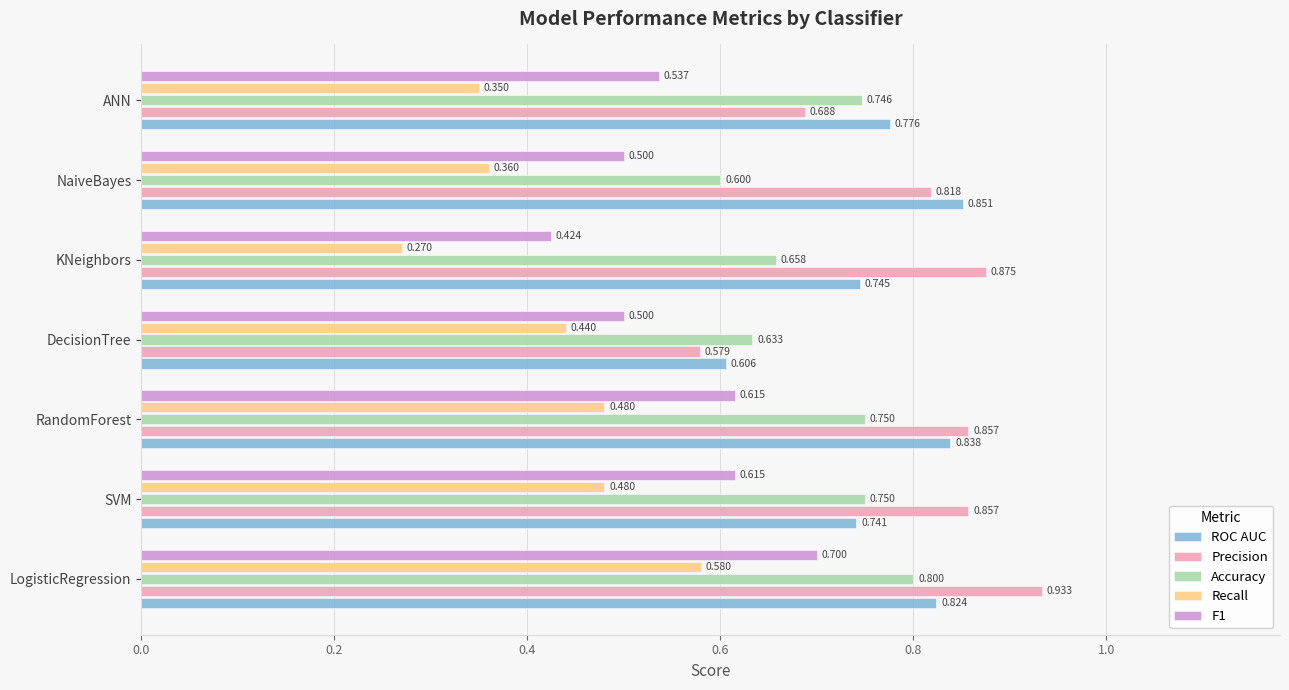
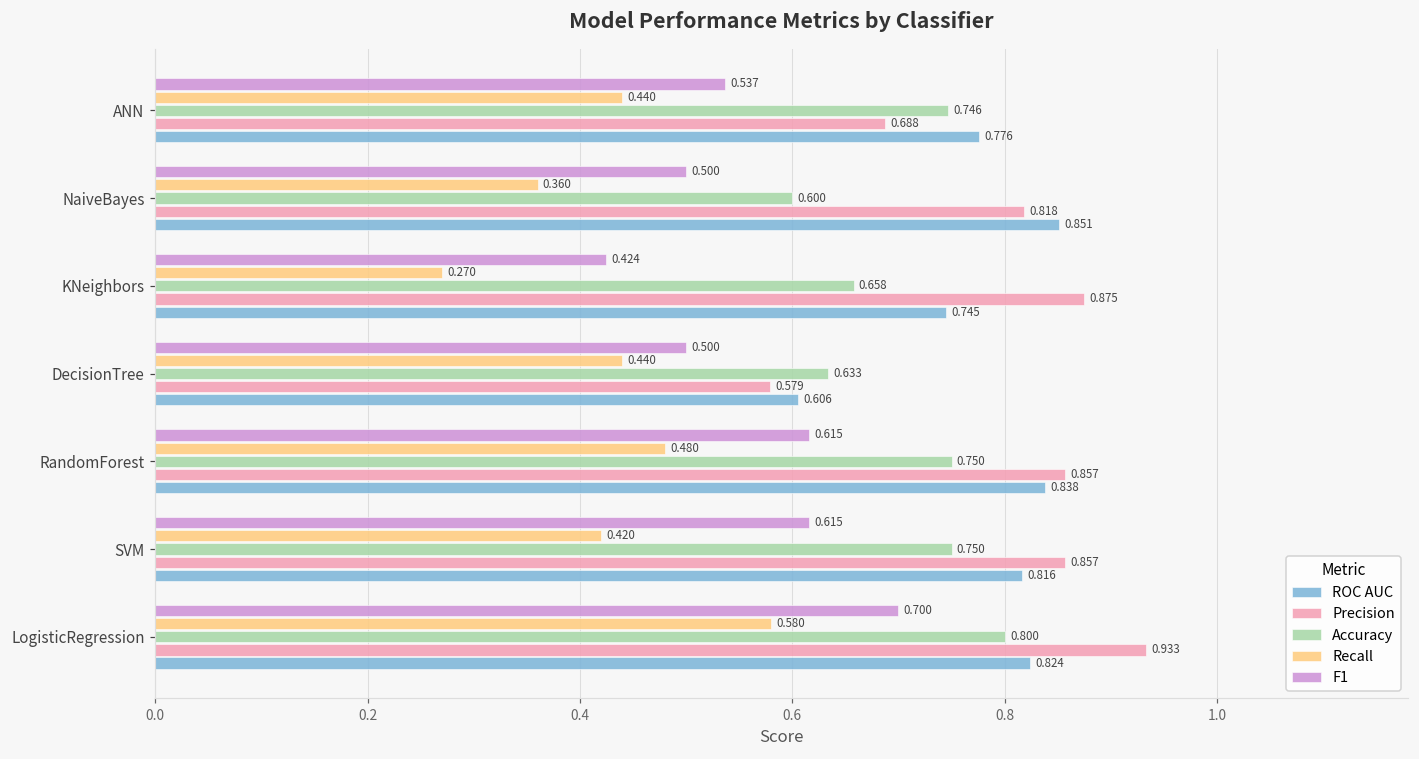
  {
    "ROC AUC": {
      "ANN": 0.776,
      "NaiveBayes": 0.851,
      "KNeighbors": 0.745,
      "DecisionTree": 0.606,
      "RandomForest": 0.838,
-     "SVM": 0.741,
+     "SVM": 0.816,
      "LogisticRegression": 0.824
    },
    "Accuracy": {
      "ANN": 0.746,
      "NaiveBayes": 0.600,
      "KNeighbors": 0.658,
      "DecisionTree": 0.633,
      "RandomForest": 0.750,
      "SVM": 0.750,
      "LogisticRegression": 0.800
    },
    "Recall": {
-     "ANN": 0.350,
+     "ANN": 0.440,
      "NaiveBayes": 0.360,
      "KNeighbors": 0.270,
      "DecisionTree": 0.440,
      "RandomForest": 0.480,
-     "SVM": 0.480,
+     "SVM": 0.420,
      "LogisticRegression": 0.580
    }
  }
